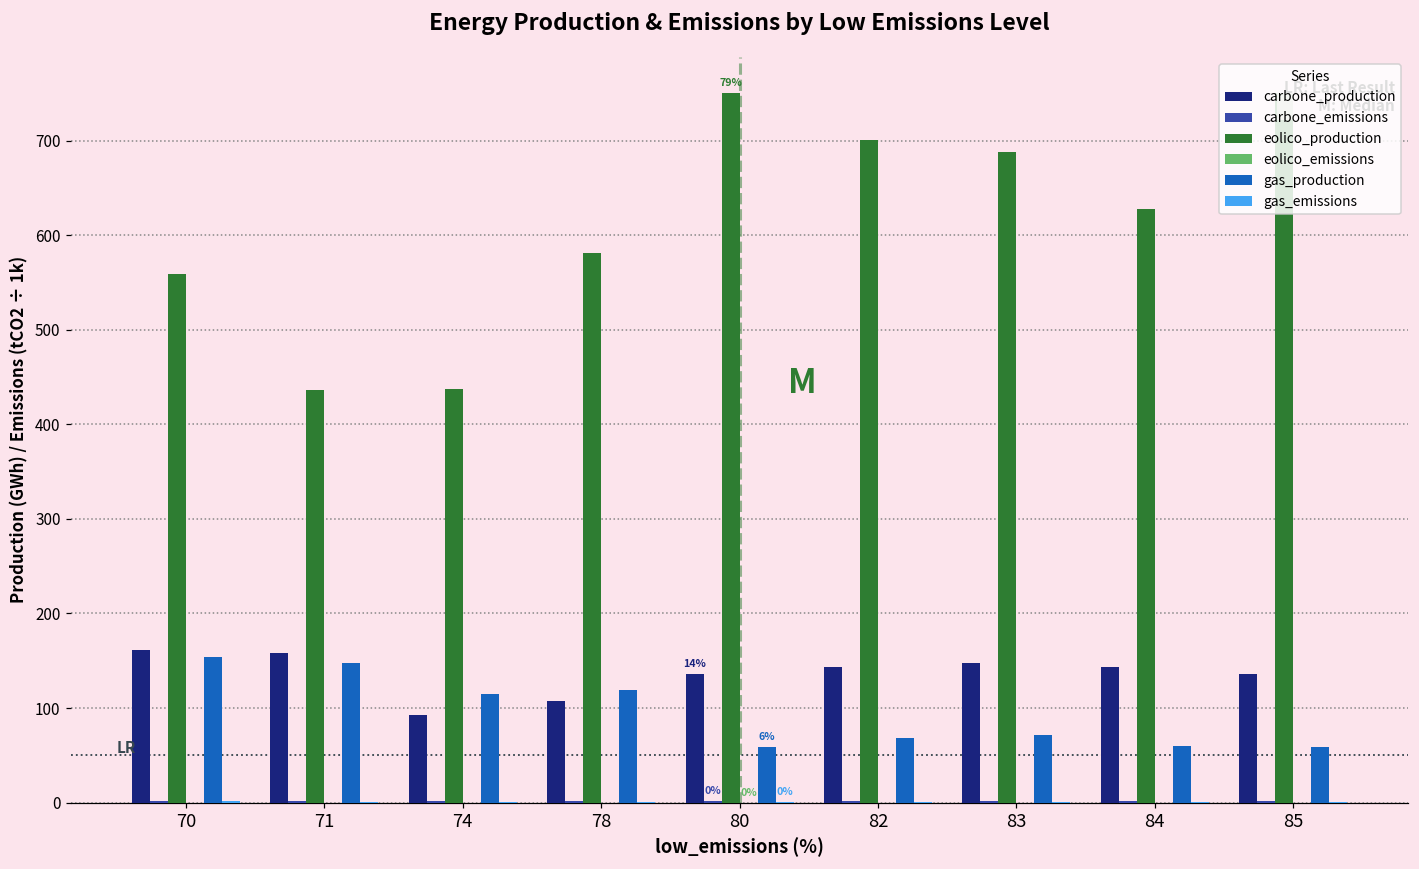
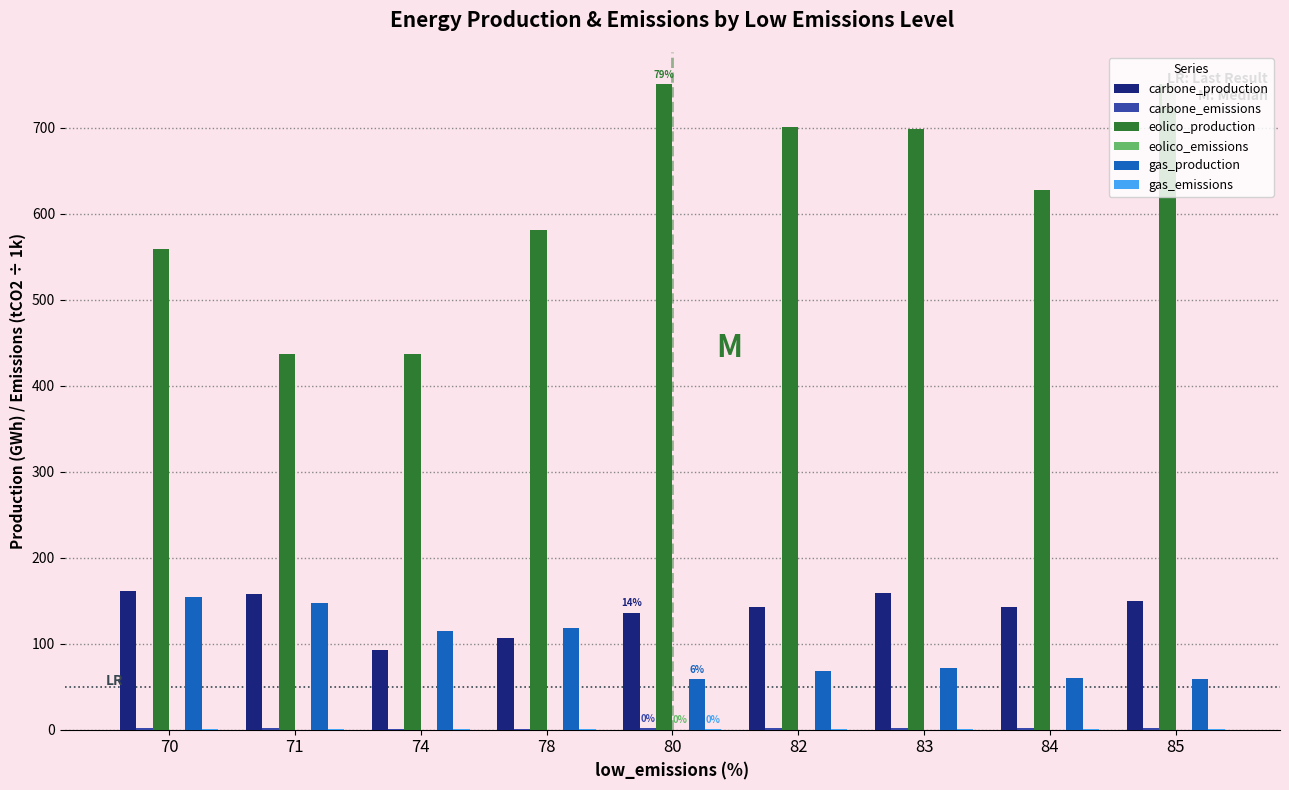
  {
    "carbone_production": {
      "70": "160",
      "71": "160",
      "74": "90",
      "78": "110",
      "82": "140",
-     "83": "150",
+     "83": "160",
      "84": "140",
-     "85": "140"
+     "85": "150"
    },
    "eolico_production": {
      "70": "560",
      "71": "440",
      "74": "440",
      "78": "580",
      "82": "700",
-     "83": "690",
+     "83": "700",
      "84": "630"
    },
    "eolico_emissions": {
      "80": "0%"
    },
    "gas_emissions": {
      "80": "0%"
    }
  }
